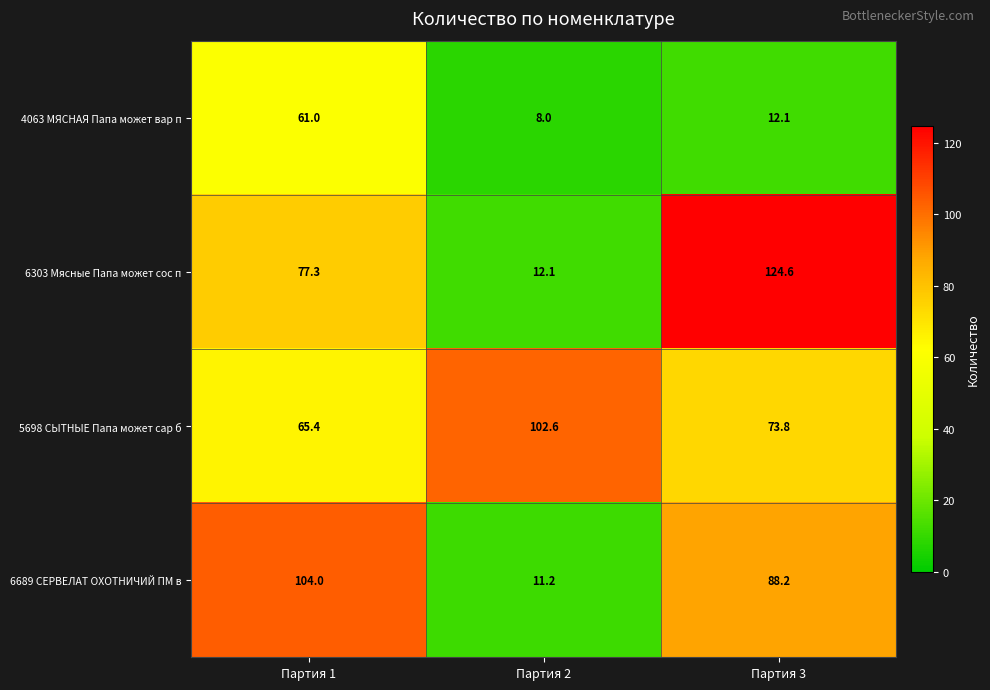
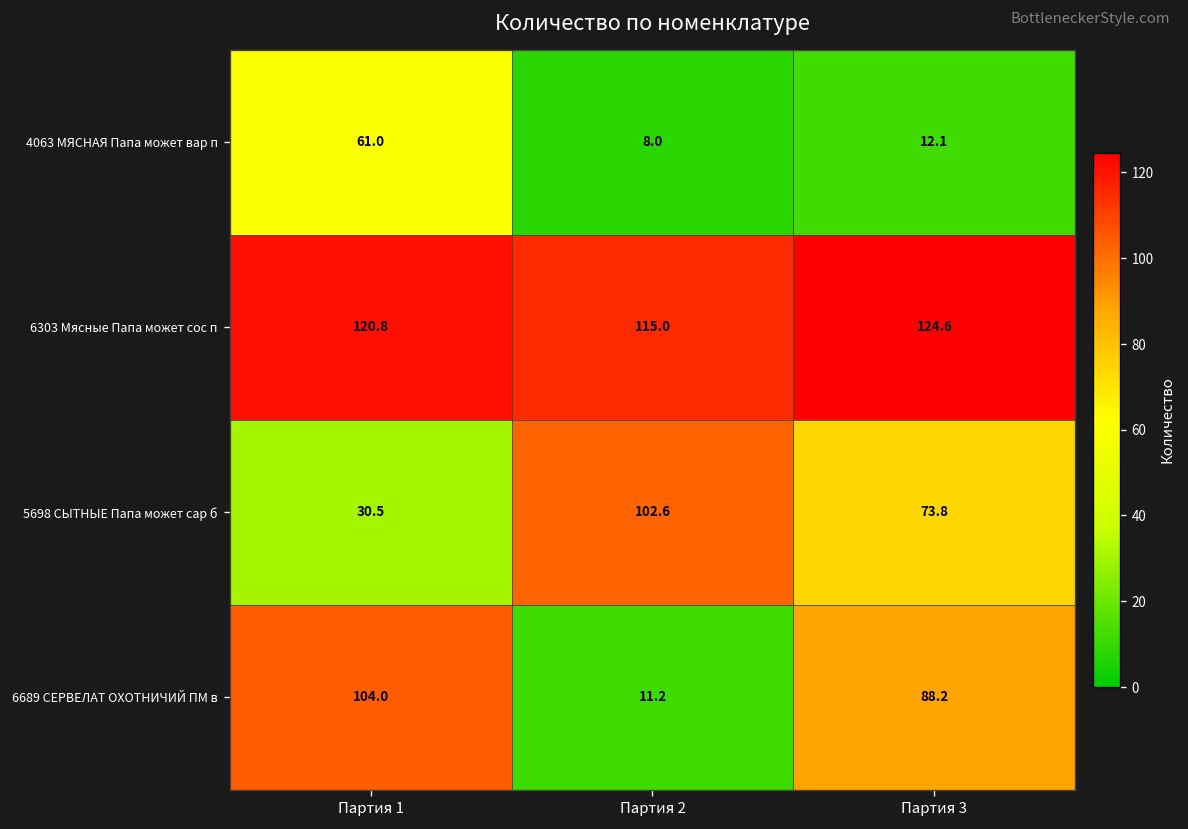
  {
    "4063 МЯСНАЯ Папа может вар п": {
      "Партия 1": 61.0,
      "Партия 2": 8.0,
      "Партия 3": 12.1
    },
    "6303 Мясные Папа может сос п": {
-     "Партия 1": 77.3,
-     "Партия 2": 12.1,
+     "Партия 1": 120.8,
+     "Партия 2": 115.0,
      "Партия 3": 124.6
    },
    "5698 СЫТНЫЕ Папа может сар б": {
-     "Партия 1": 65.4,
+     "Партия 1": 30.5,
      "Партия 2": 102.6,
      "Партия 3": 73.8
    },
    "6689 СЕРВЕЛАТ ОХОТНИЧИЙ ПМ в": {
      "Партия 1": 104.0,
      "Партия 2": 11.2,
      "Партия 3": 88.2
    }
  }
